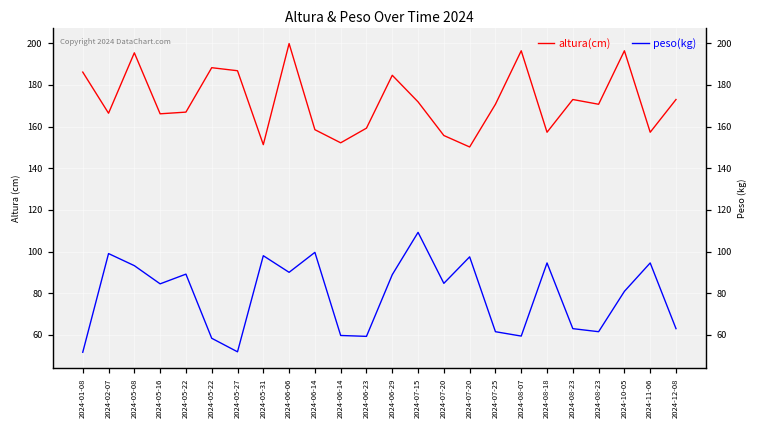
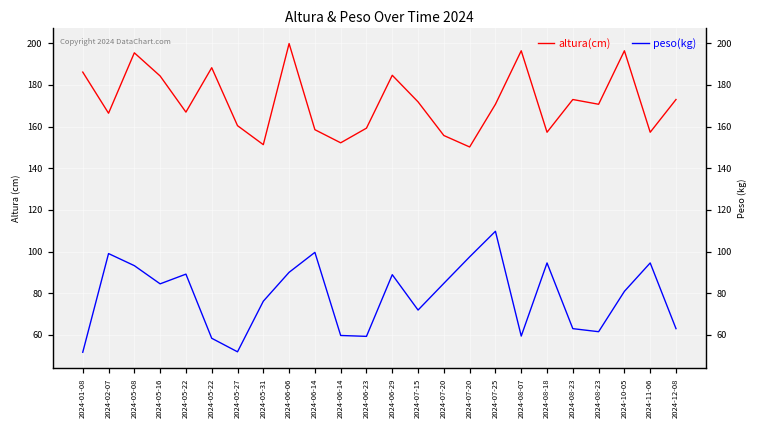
  {
    "altura(cm)": {
      "2024-01-08": 186,
      "2024-02-07": 166,
-     "2024-05-16": 166,
-     "2024-05-27": 187,
+     "2024-05-16": 184,
+     "2024-05-27": 160,
      "2024-05-31": 151,
      "2024-06-06": 200,
      "2024-06-23": 159,
      "2024-06-29": 185,
      "2024-07-15": 172,
      "2024-07-25": 171,
      "2024-08-07": 196,
      "2024-08-18": 157,
      "2024-10-05": 196,
      "2024-11-06": 157,
      "2024-12-08": 173
    },
    "peso(kg)": {
      "2024-01-08": 52,
      "2024-02-07": 99,
      "2024-05-08": 93,
      "2024-05-16": 85,
      "2024-05-27": 52,
-     "2024-05-31": 98,
+     "2024-05-31": 76,
      "2024-06-06": 90,
      "2024-06-23": 59,
      "2024-06-29": 89,
-     "2024-07-15": 109,
-     "2024-07-25": 62,
+     "2024-07-15": 72,
+     "2024-07-25": 110,
      "2024-08-07": 59,
      "2024-08-18": 95,
      "2024-10-05": 81,
      "2024-11-06": 95,
      "2024-12-08": 63
    }
  }
